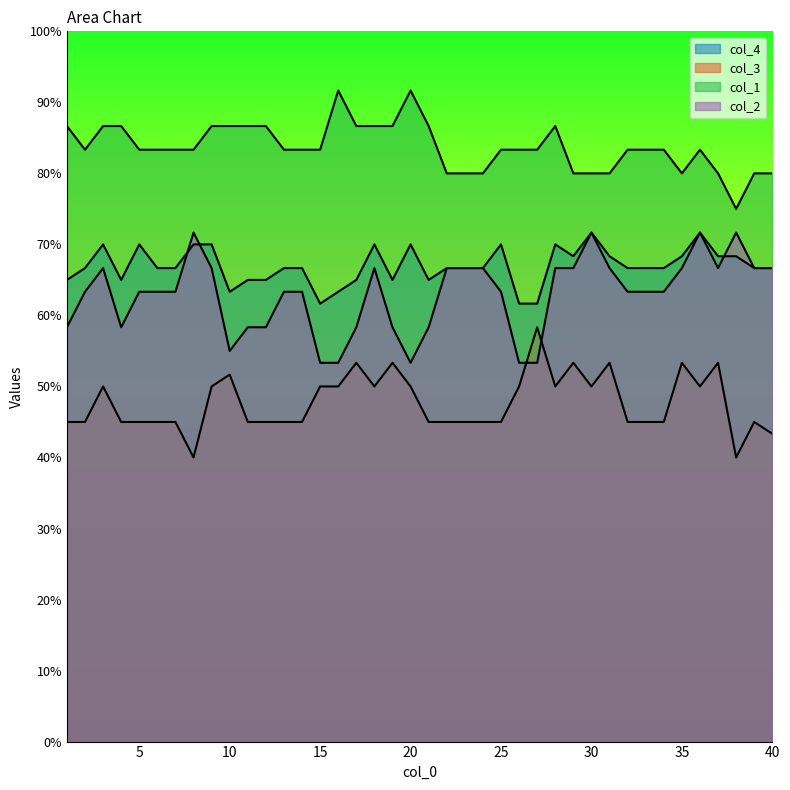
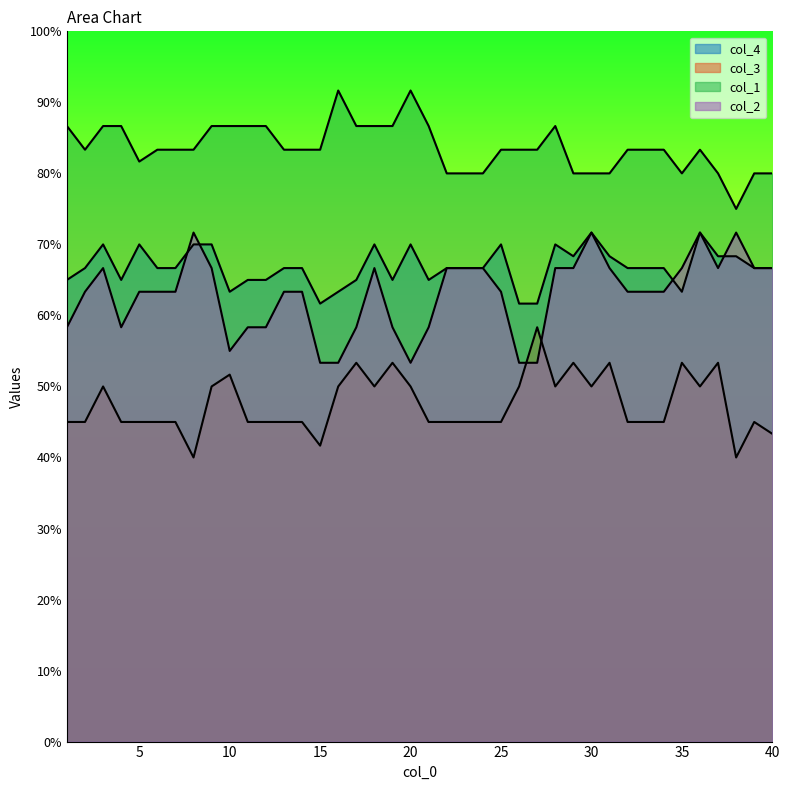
  {
    "col_4": {
      "5": "70%",
      "10": "63%",
      "15": "62%",
      "20": "70%",
      "25": "70%",
-     "35": "68%"
+     "35": "63%"
    },
    "col_3": {
      "5": "45%",
      "10": "52%",
-     "15": "50%",
+     "15": "42%",
      "20": "50%",
      "25": "45%",
      "30": "50%",
      "35": "53%",
      "40": "43%"
    },
    "col_1": {
-     "5": "83%",
+     "5": "82%",
      "10": "87%",
      "15": "83%",
      "20": "92%",
      "25": "83%",
      "30": "80%",
      "35": "80%",
      "40": "80%"
    },
    "col_2": {
      "5": "63%",
      "10": "55%",
      "15": "53%",
      "20": "53%",
      "25": "63%",
      "35": "67%"
    }
  }
